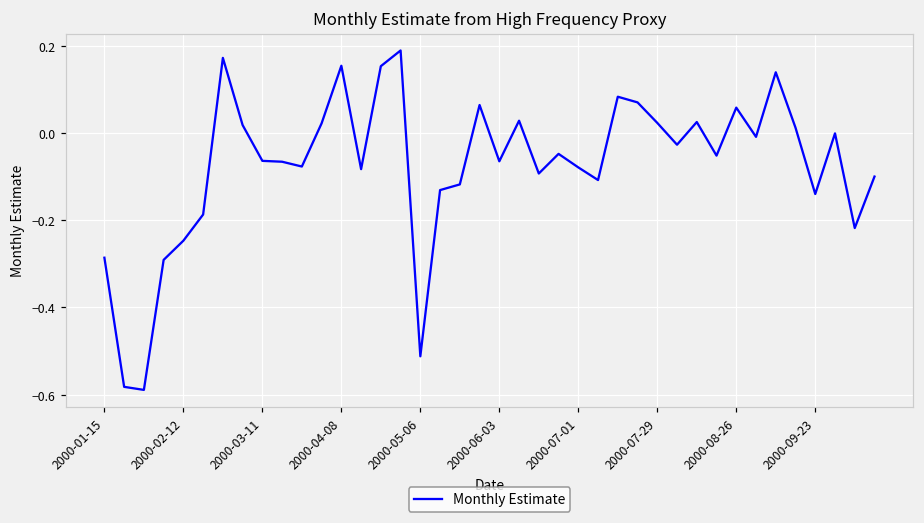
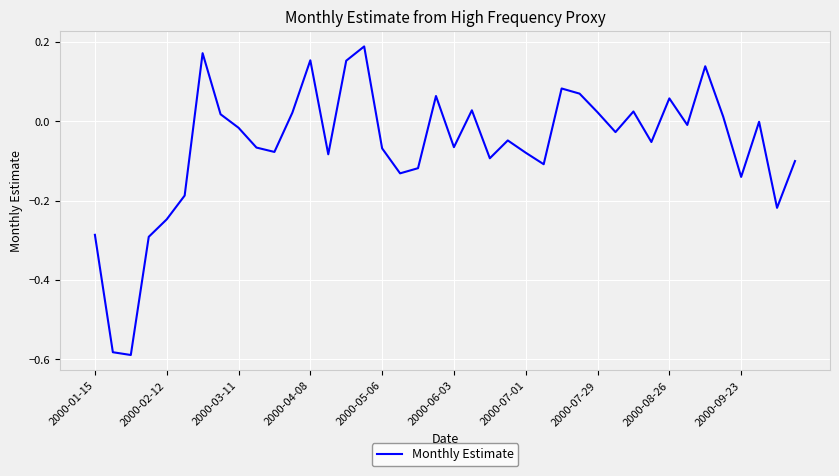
  {
    "2000-01-15": -0.29,
    "2000-02-12": -0.25,
-   "2000-03-11": -0.06,
+   "2000-03-11": -0.02,
    "2000-04-08": 0.15,
-   "2000-05-06": -0.51,
+   "2000-05-06": -0.07,
    "2000-06-03": -0.07,
    "2000-07-01": -0.08,
    "2000-07-29": 0.02,
    "2000-08-26": 0.06,
    "2000-09-23": -0.14
  }
